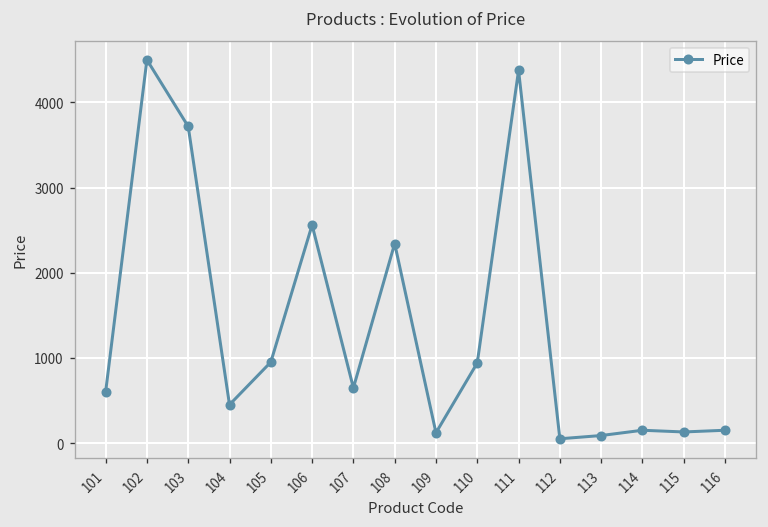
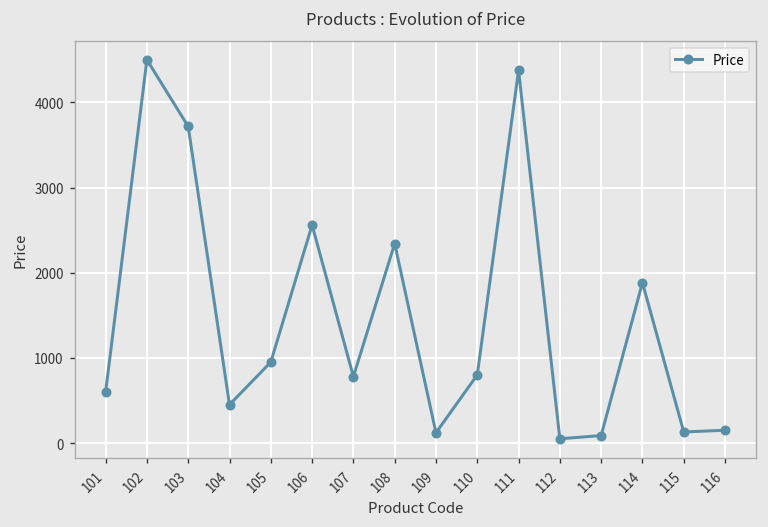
  {
    "101": 600,
    "102": 4500,
    "103": 3700,
    "104": 500,
    "105": 1000,
    "106": 2600,
-   "107": 600,
+   "107": 800,
    "108": 2300,
    "109": 100,
-   "110": 900,
+   "110": 800,
    "111": 4400,
    "112": 100,
    "113": 100,
-   "114": 200,
+   "114": 1900,
    "115": 100,
    "116": 200
  }
